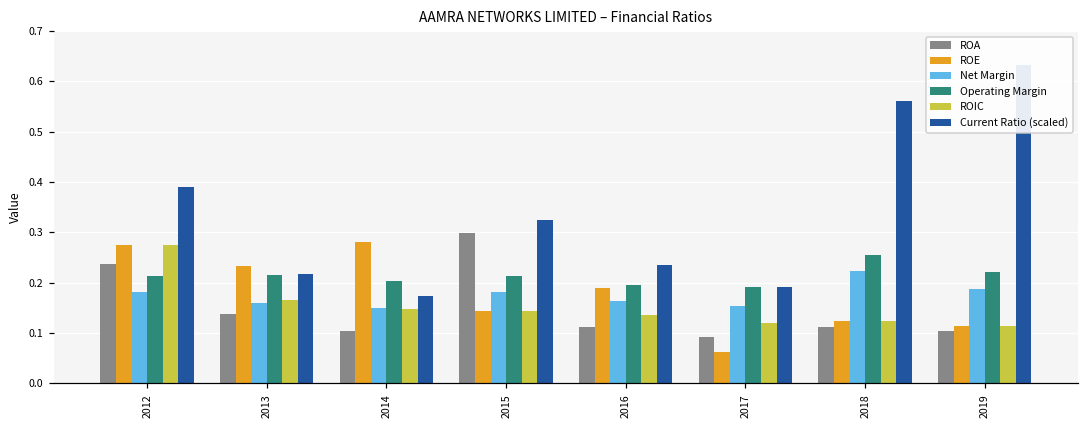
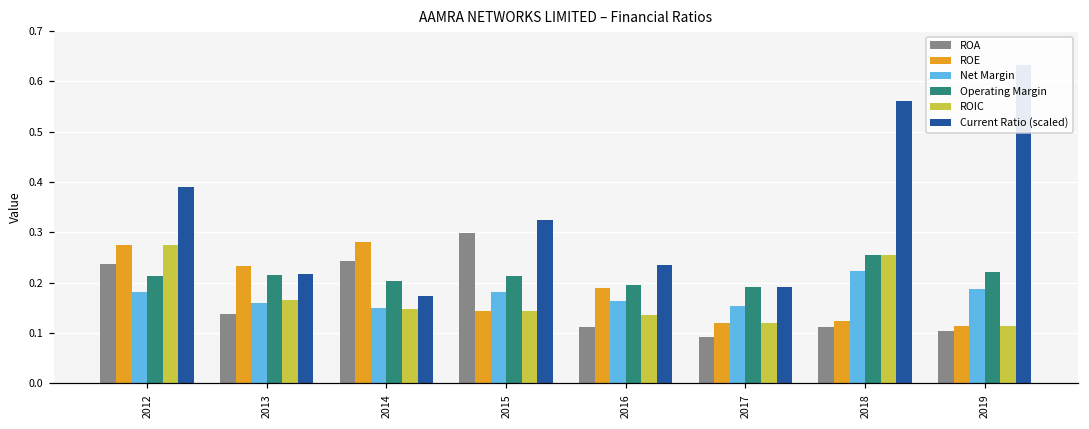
  {
    "ROA": {
      "2012": 0.24,
      "2013": 0.14,
-     "2014": 0.10,
+     "2014": 0.24,
      "2015": 0.30,
      "2016": 0.11,
      "2017": 0.09,
      "2018": 0.11,
      "2019": 0.10
    },
    "ROE": {
      "2012": 0.27,
      "2013": 0.23,
      "2014": 0.28,
      "2015": 0.14,
      "2016": 0.19,
-     "2017": 0.06,
+     "2017": 0.12,
      "2018": 0.12,
      "2019": 0.11
    },
    "Net Margin": {
      "2012": 0.18,
      "2013": 0.16,
      "2014": 0.15,
      "2015": 0.18,
      "2016": 0.16,
      "2017": 0.15,
      "2018": 0.22,
      "2019": 0.19
    },
    "Operating Margin": {
      "2012": 0.21,
      "2013": 0.22,
      "2014": 0.20,
      "2015": 0.21,
      "2016": 0.20,
      "2017": 0.19,
      "2018": 0.25,
      "2019": 0.22
    },
    "ROIC": {
      "2012": 0.27,
      "2013": 0.16,
      "2014": 0.15,
      "2015": 0.14,
      "2016": 0.13,
      "2017": 0.12,
-     "2018": 0.12,
+     "2018": 0.25,
      "2019": 0.11
    },
    "Current Ratio (scaled)": {
      "2012": 0.39,
      "2013": 0.22,
      "2014": 0.17,
      "2015": 0.33,
      "2016": 0.24,
      "2017": 0.19,
      "2018": 0.56
    }
  }
